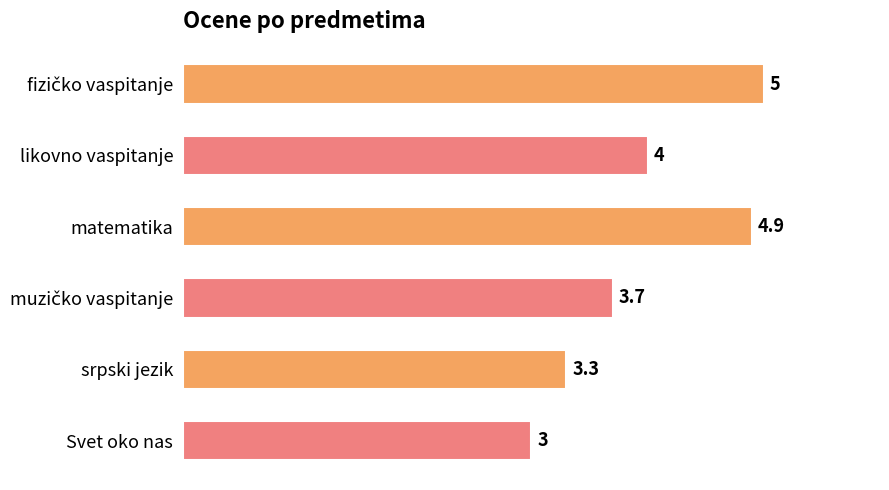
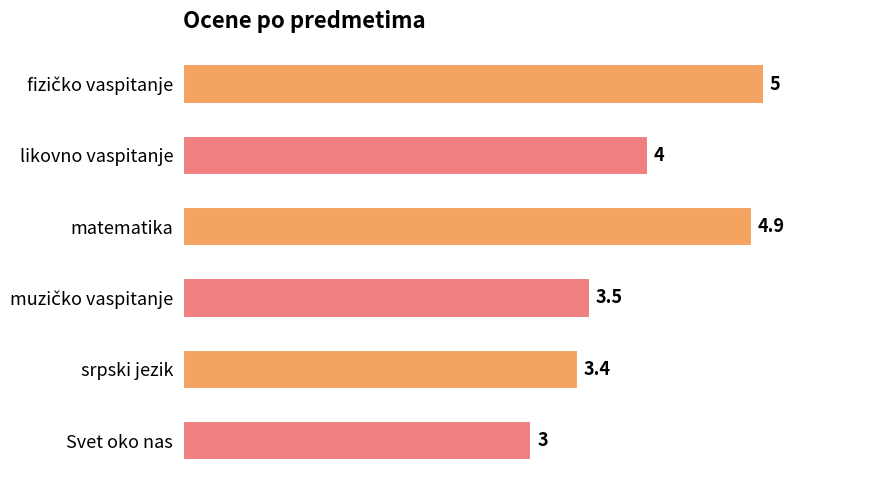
  {
    "fizičko vaspitanje": 5,
    "likovno vaspitanje": 4,
    "matematika": 4.9,
-   "muzičko vaspitanje": 3.7,
-   "srpski jezik": 3.3,
+   "muzičko vaspitanje": 3.5,
+   "srpski jezik": 3.4,
    "Svet oko nas": 3
  }
